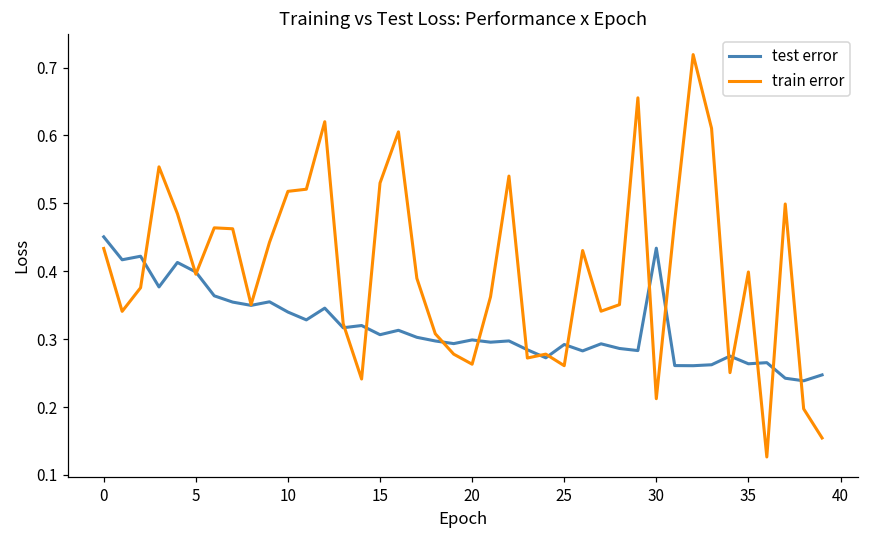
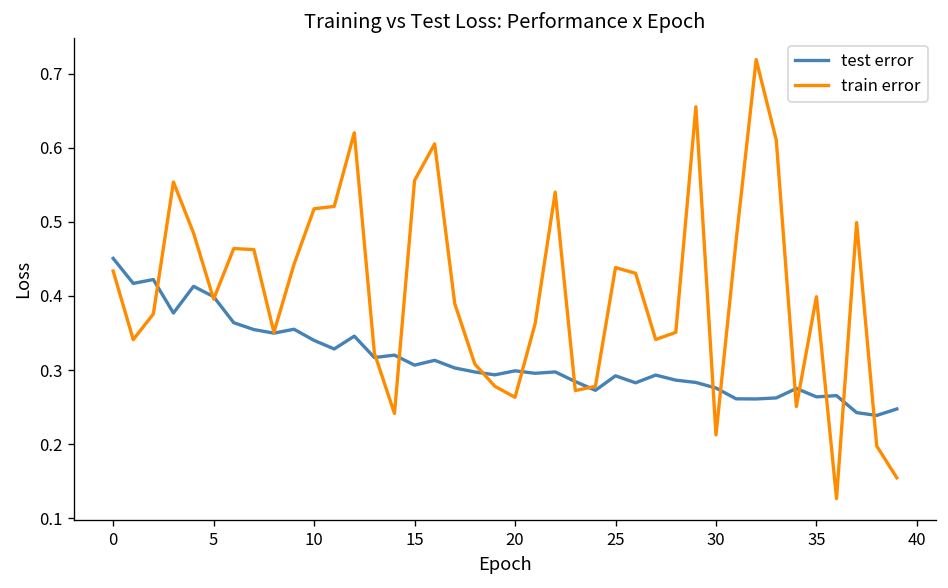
  {
    "test error": {
      "0": 0.45,
      "10": 0.34,
      "15": 0.31,
      "20": 0.30,
      "25": 0.29,
-     "30": 0.43,
+     "30": 0.28,
      "35": 0.26
    },
    "train error": {
      "0": 0.43,
      "10": 0.52,
-     "15": 0.53,
+     "15": 0.56,
      "20": 0.26,
-     "25": 0.26,
+     "25": 0.44,
      "30": 0.21,
      "35": 0.40
    }
  }
